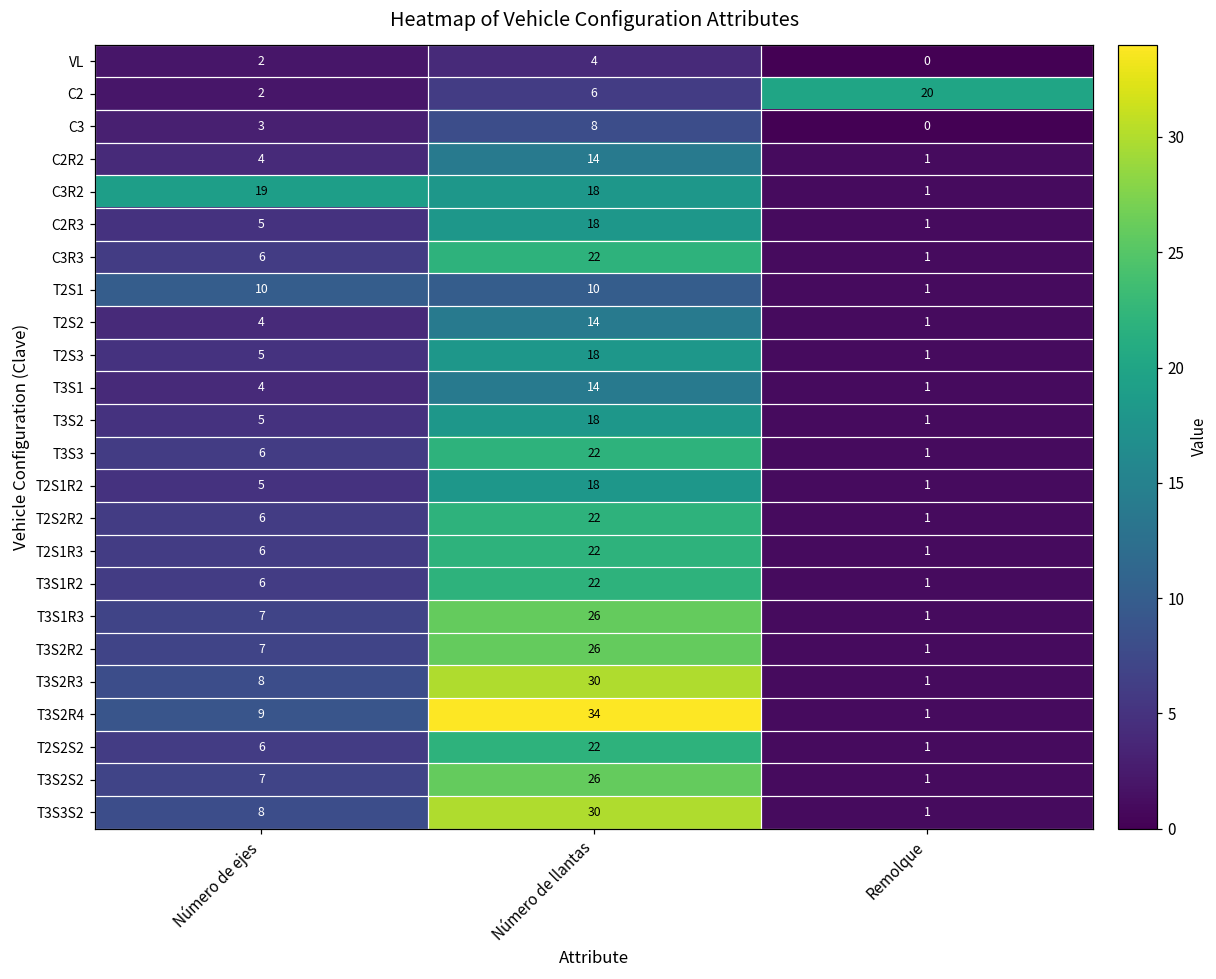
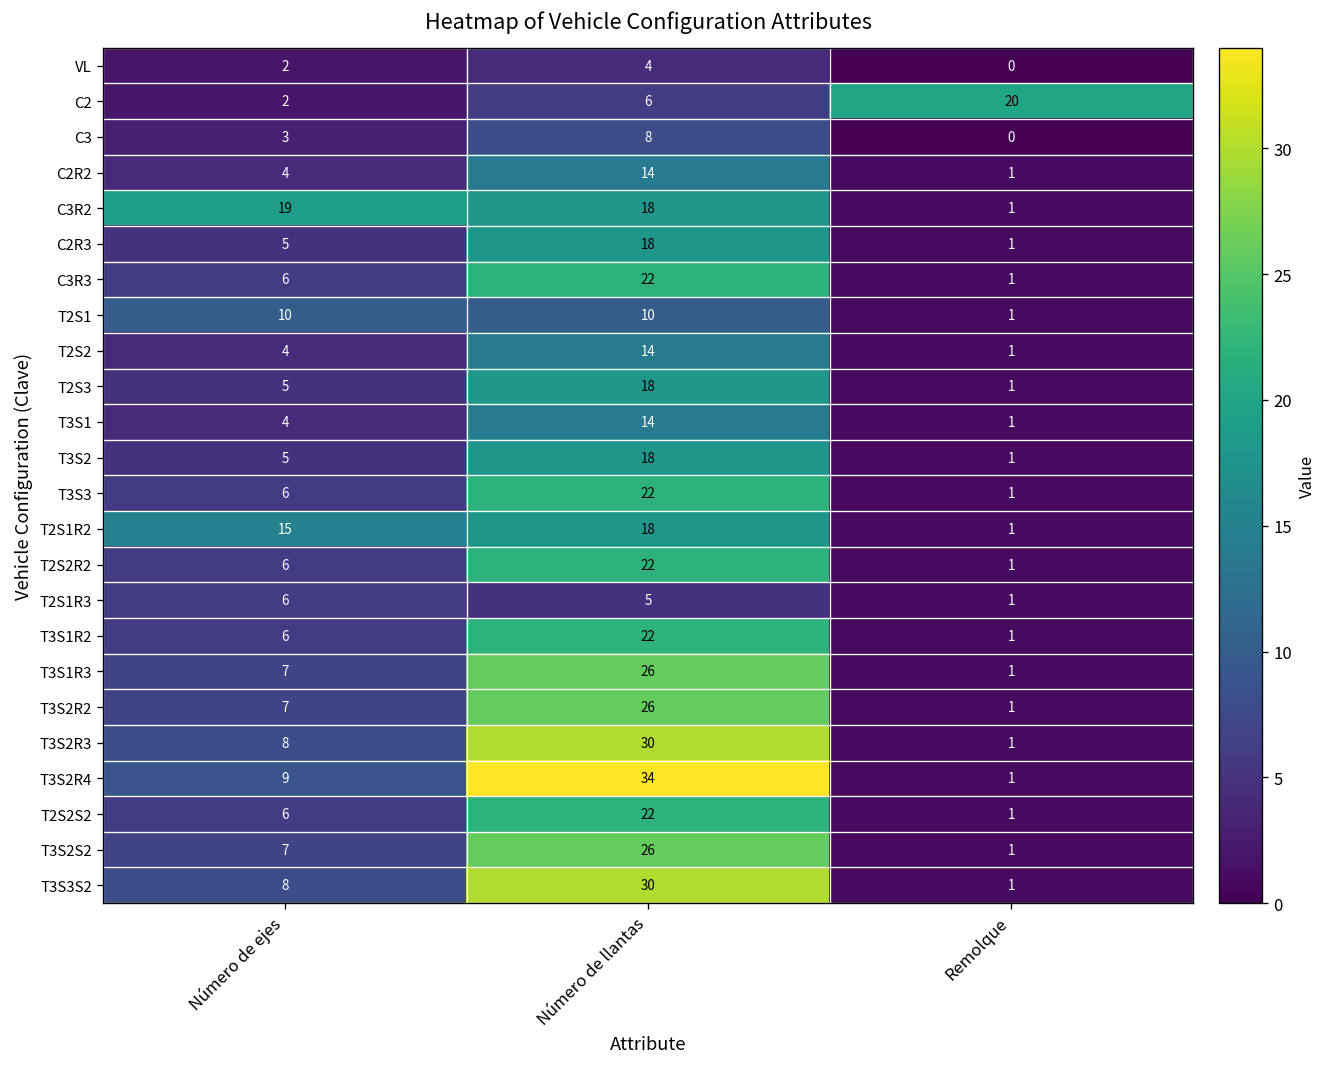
  {
    "VL": {
      "Número de ejes": 2,
      "Número de llantas": 4,
      "Remolque": 0
    },
    "C2": {
      "Número de ejes": 2,
      "Número de llantas": 6,
      "Remolque": 20
    },
    "C3": {
      "Número de ejes": 3,
      "Número de llantas": 8,
      "Remolque": 0
    },
    "C2R2": {
      "Número de ejes": 4,
      "Número de llantas": 14,
      "Remolque": 1
    },
    "C3R2": {
      "Número de ejes": 19,
      "Número de llantas": 18,
      "Remolque": 1
    },
    "C2R3": {
      "Número de ejes": 5,
      "Número de llantas": 18,
      "Remolque": 1
    },
    "C3R3": {
      "Número de ejes": 6,
      "Número de llantas": 22,
      "Remolque": 1
    },
    "T2S1": {
      "Número de ejes": 10,
      "Número de llantas": 10,
      "Remolque": 1
    },
    "T2S2": {
      "Número de ejes": 4,
      "Número de llantas": 14,
      "Remolque": 1
    },
    "T2S3": {
      "Número de ejes": 5,
      "Número de llantas": 18,
      "Remolque": 1
    },
    "T3S1": {
      "Número de ejes": 4,
      "Número de llantas": 14,
      "Remolque": 1
    },
    "T3S2": {
      "Número de ejes": 5,
      "Número de llantas": 18,
      "Remolque": 1
    },
    "T3S3": {
      "Número de ejes": 6,
      "Número de llantas": 22,
      "Remolque": 1
    },
    "T2S1R2": {
-     "Número de ejes": 5,
+     "Número de ejes": 15,
      "Número de llantas": 18,
      "Remolque": 1
    },
    "T2S2R2": {
      "Número de ejes": 6,
      "Número de llantas": 22,
      "Remolque": 1
    },
    "T2S1R3": {
      "Número de ejes": 6,
-     "Número de llantas": 22,
+     "Número de llantas": 5,
      "Remolque": 1
    },
    "T3S1R2": {
      "Número de ejes": 6,
      "Número de llantas": 22,
      "Remolque": 1
    },
    "T3S1R3": {
      "Número de ejes": 7,
      "Número de llantas": 26,
      "Remolque": 1
    },
    "T3S2R2": {
      "Número de ejes": 7,
      "Número de llantas": 26,
      "Remolque": 1
    },
    "T3S2R3": {
      "Número de ejes": 8,
      "Número de llantas": 30,
      "Remolque": 1
    },
    "T3S2R4": {
      "Número de ejes": 9,
      "Número de llantas": 34,
      "Remolque": 1
    },
    "T2S2S2": {
      "Número de ejes": 6,
      "Número de llantas": 22,
      "Remolque": 1
    },
    "T3S2S2": {
      "Número de ejes": 7,
      "Número de llantas": 26,
      "Remolque": 1
    },
    "T3S3S2": {
      "Número de ejes": 8,
      "Número de llantas": 30,
      "Remolque": 1
    }
  }
